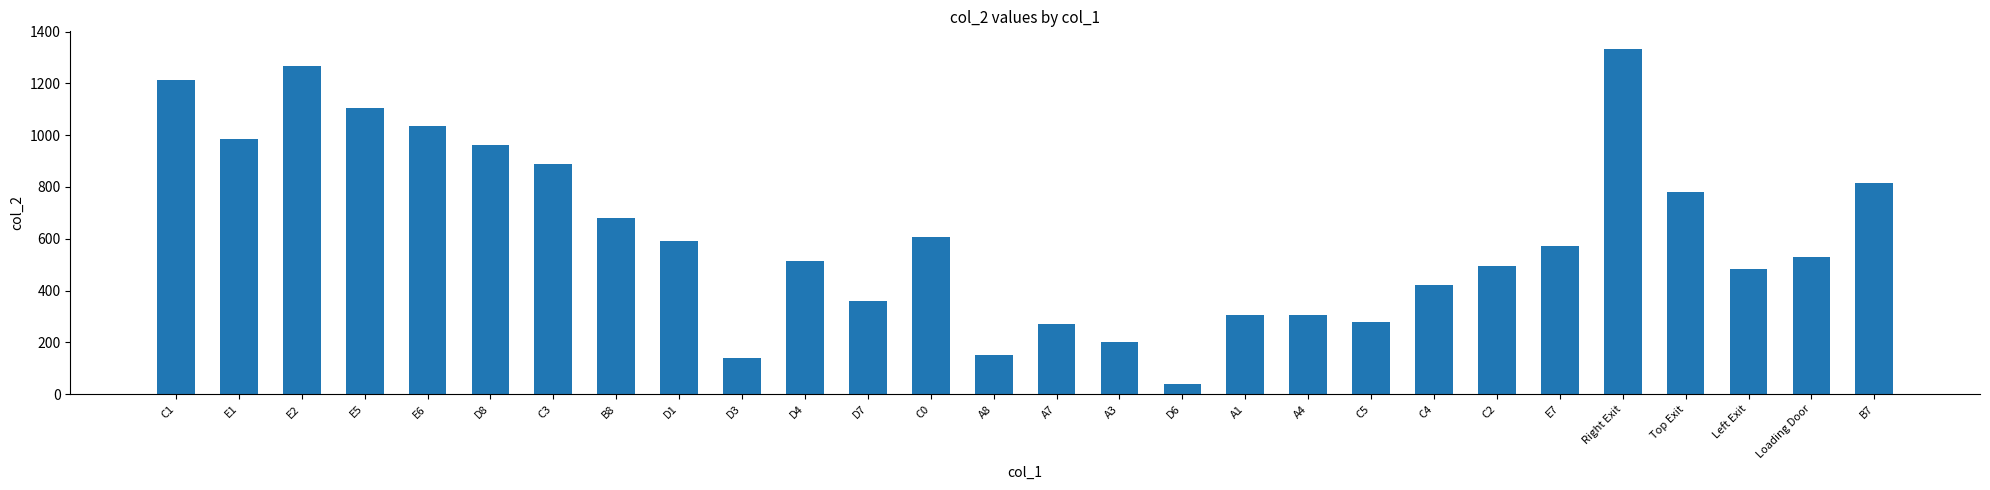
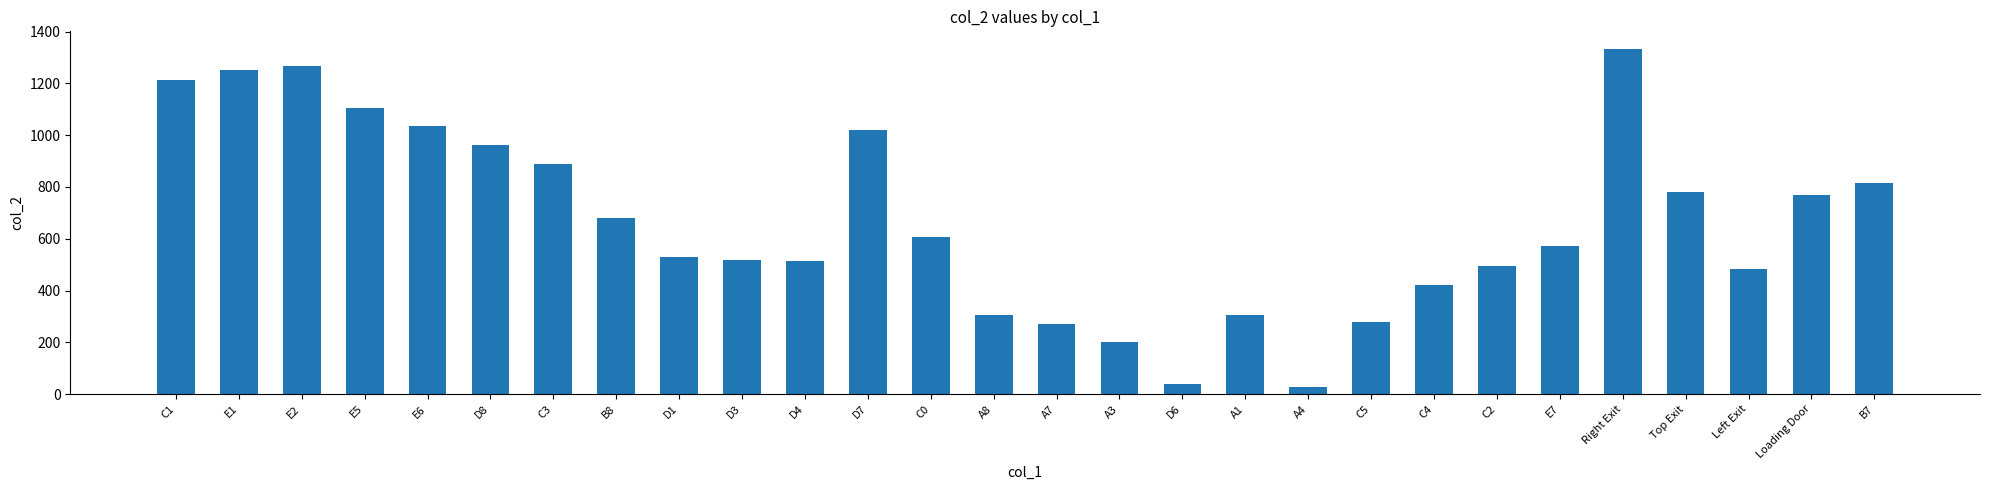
  {
    "C1": 1210,
-   "E1": 990,
+   "E1": 1250,
    "E2": 1270,
    "E5": 1100,
    "E6": 1040,
    "D8": 960,
    "C3": 890,
    "B8": 680,
-   "D1": 590,
-   "D3": 140,
+   "D1": 530,
+   "D3": 520,
    "D4": 510,
-   "D7": 360,
+   "D7": 1020,
    "C0": 610,
-   "A8": 150,
+   "A8": 300,
    "A7": 270,
    "A3": 200,
    "D6": 40,
    "A1": 300,
-   "A4": 300,
+   "A4": 30,
    "C5": 280,
    "C4": 420,
    "C2": 490,
    "E7": 570,
    "Right Exit": 1330,
    "Top Exit": 780,
    "Left Exit": 480,
-   "Loading Door": 530,
+   "Loading Door": 770,
    "B7": 820
  }
